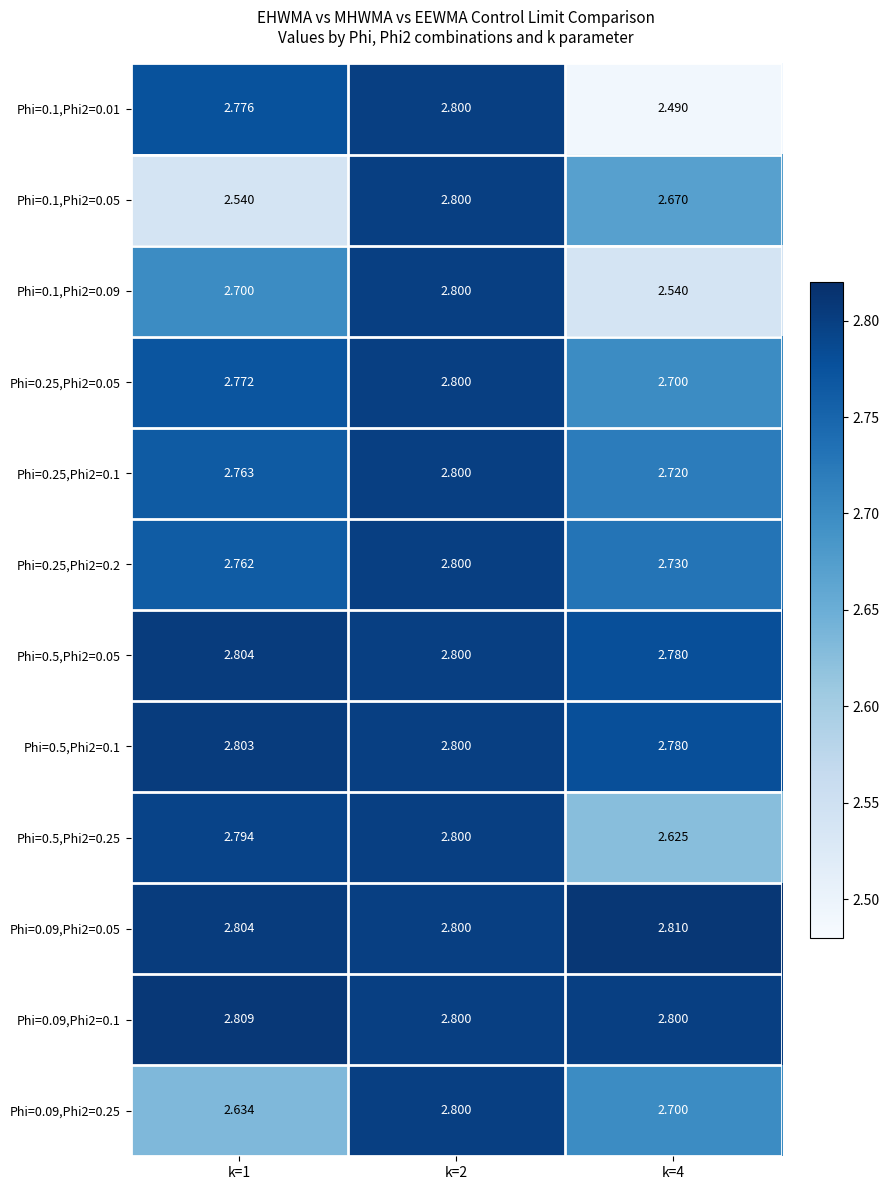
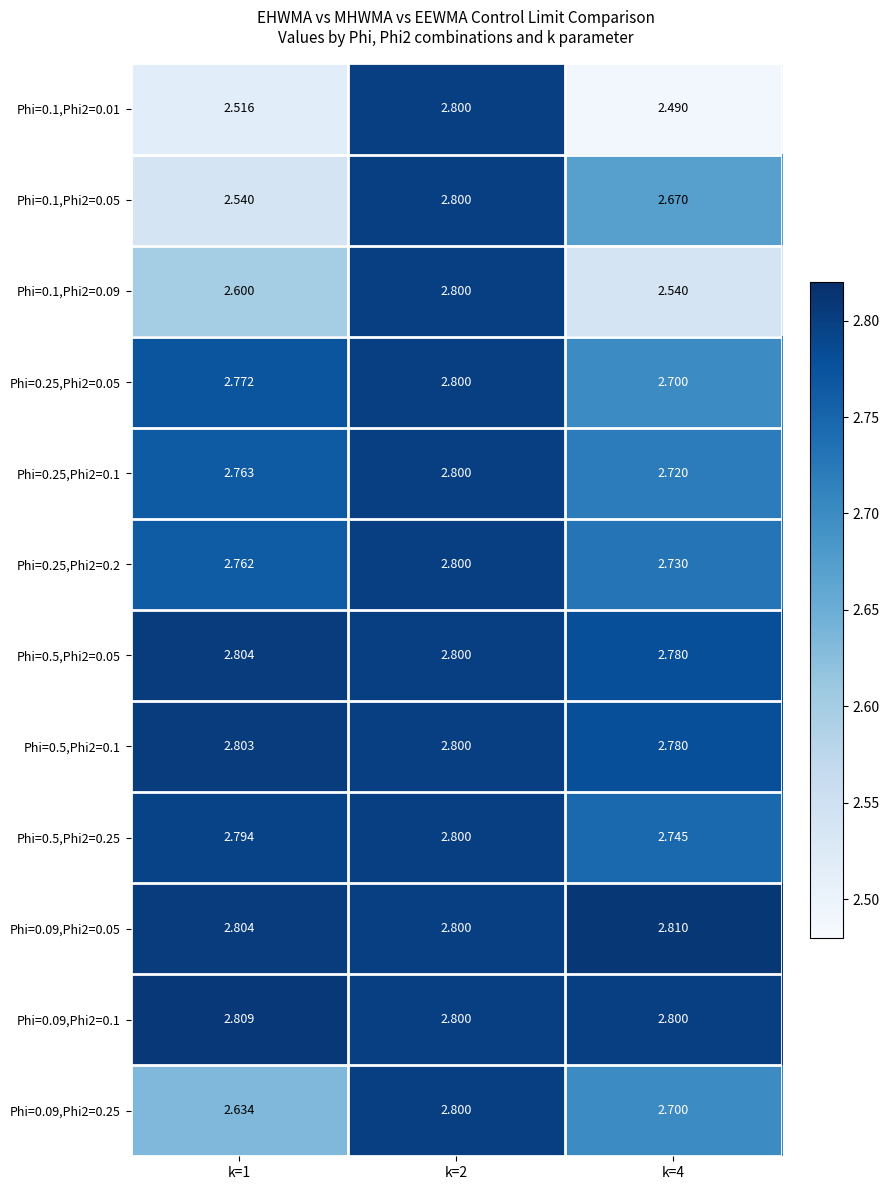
  {
    "Phi=0.1,Phi2=0.01": {
-     "k=1": 2.776,
+     "k=1": 2.516,
      "k=2": 2.800,
      "k=4": 2.490
    },
    "Phi=0.1,Phi2=0.05": {
      "k=1": 2.540,
      "k=2": 2.800,
      "k=4": 2.670
    },
    "Phi=0.1,Phi2=0.09": {
-     "k=1": 2.700,
+     "k=1": 2.600,
      "k=2": 2.800,
      "k=4": 2.540
    },
    "Phi=0.25,Phi2=0.05": {
      "k=1": 2.772,
      "k=2": 2.800,
      "k=4": 2.700
    },
    "Phi=0.25,Phi2=0.1": {
      "k=1": 2.763,
      "k=2": 2.800,
      "k=4": 2.720
    },
    "Phi=0.25,Phi2=0.2": {
      "k=1": 2.762,
      "k=2": 2.800,
      "k=4": 2.730
    },
    "Phi=0.5,Phi2=0.05": {
      "k=1": 2.804,
      "k=2": 2.800,
      "k=4": 2.780
    },
    "Phi=0.5,Phi2=0.1": {
      "k=1": 2.803,
      "k=2": 2.800,
      "k=4": 2.780
    },
    "Phi=0.5,Phi2=0.25": {
      "k=1": 2.794,
      "k=2": 2.800,
-     "k=4": 2.625
+     "k=4": 2.745
    },
    "Phi=0.09,Phi2=0.05": {
      "k=1": 2.804,
      "k=2": 2.800,
      "k=4": 2.810
    },
    "Phi=0.09,Phi2=0.1": {
      "k=1": 2.809,
      "k=2": 2.800,
      "k=4": 2.800
    },
    "Phi=0.09,Phi2=0.25": {
      "k=1": 2.634,
      "k=2": 2.800,
      "k=4": 2.700
    }
  }
